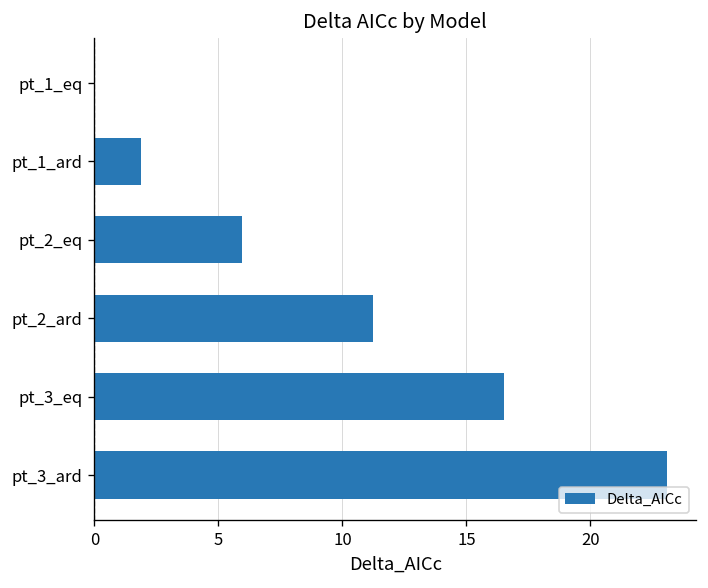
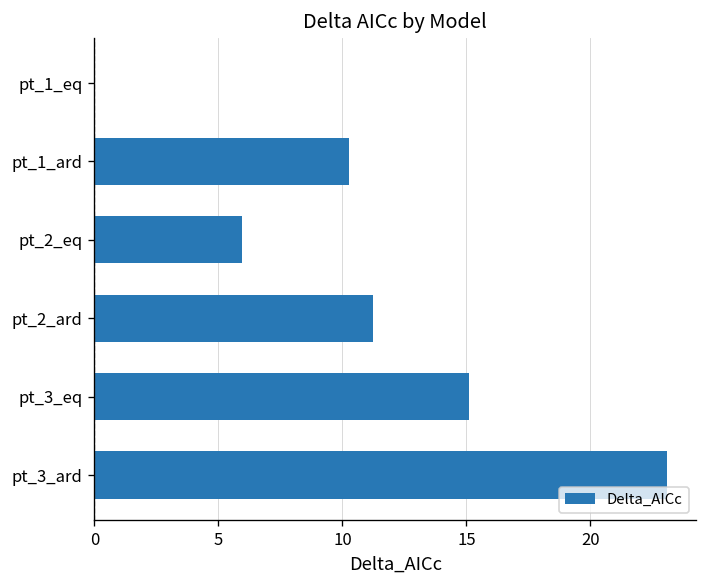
  {
    "pt_1_eq": 0.0,
-   "pt_1_ard": 1.9,
+   "pt_1_ard": 10.3,
    "pt_2_eq": 5.9,
    "pt_2_ard": 11.2,
-   "pt_3_eq": 16.5,
+   "pt_3_eq": 15.1,
    "pt_3_ard": 23.1
  }
